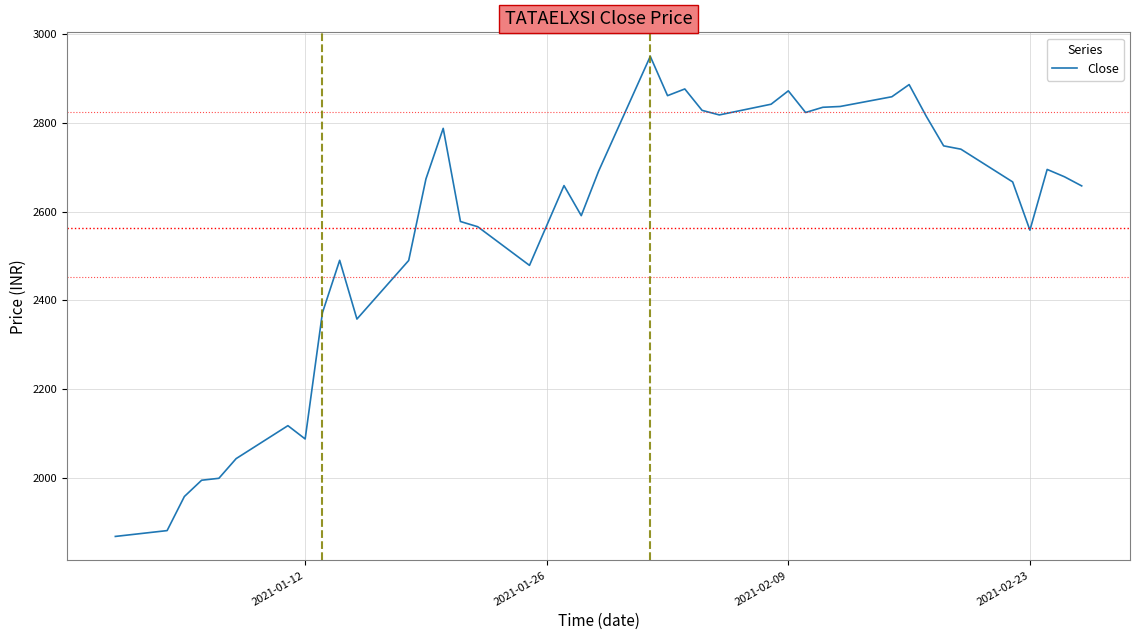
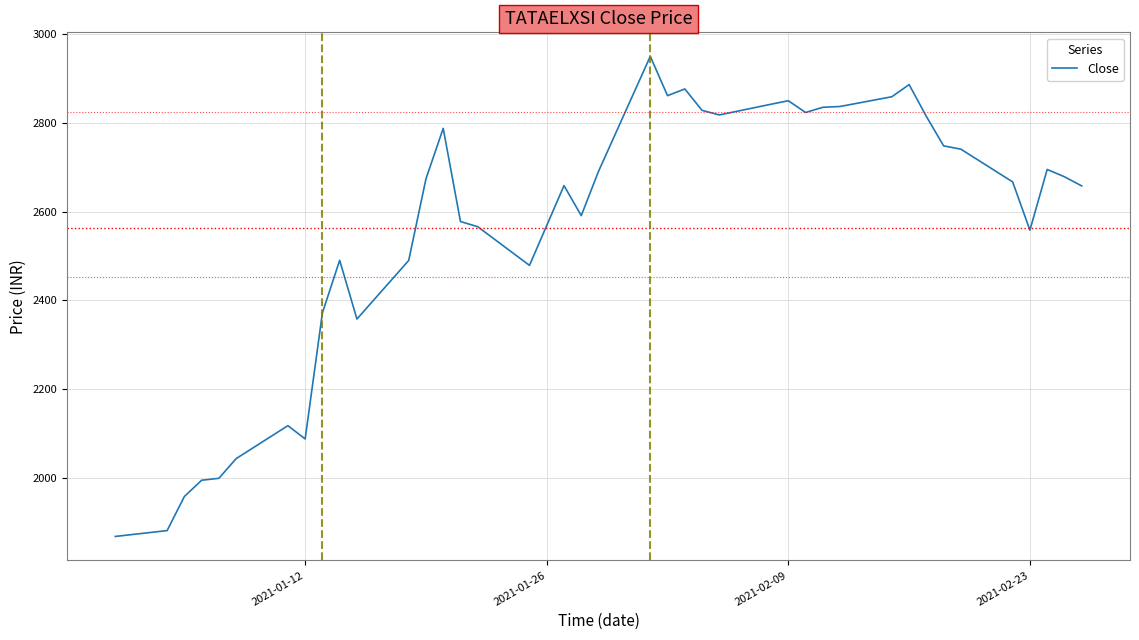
  {
    "2021-01-12": 2090,
-   "2021-02-09": 2870,
+   "2021-02-09": 2850,
    "2021-02-23": 2560
  }
